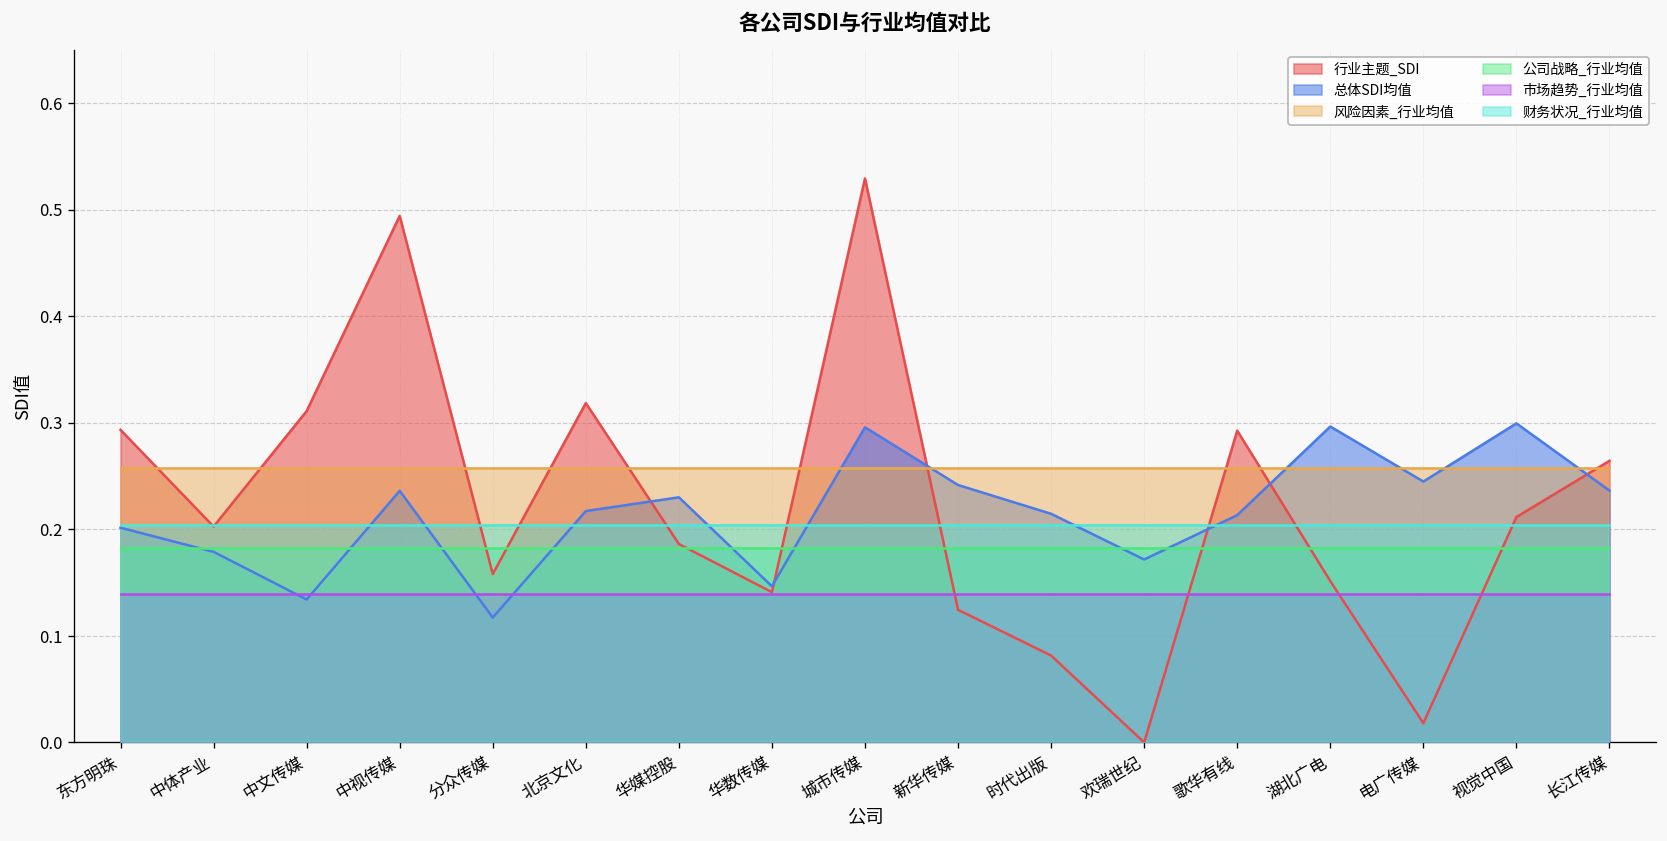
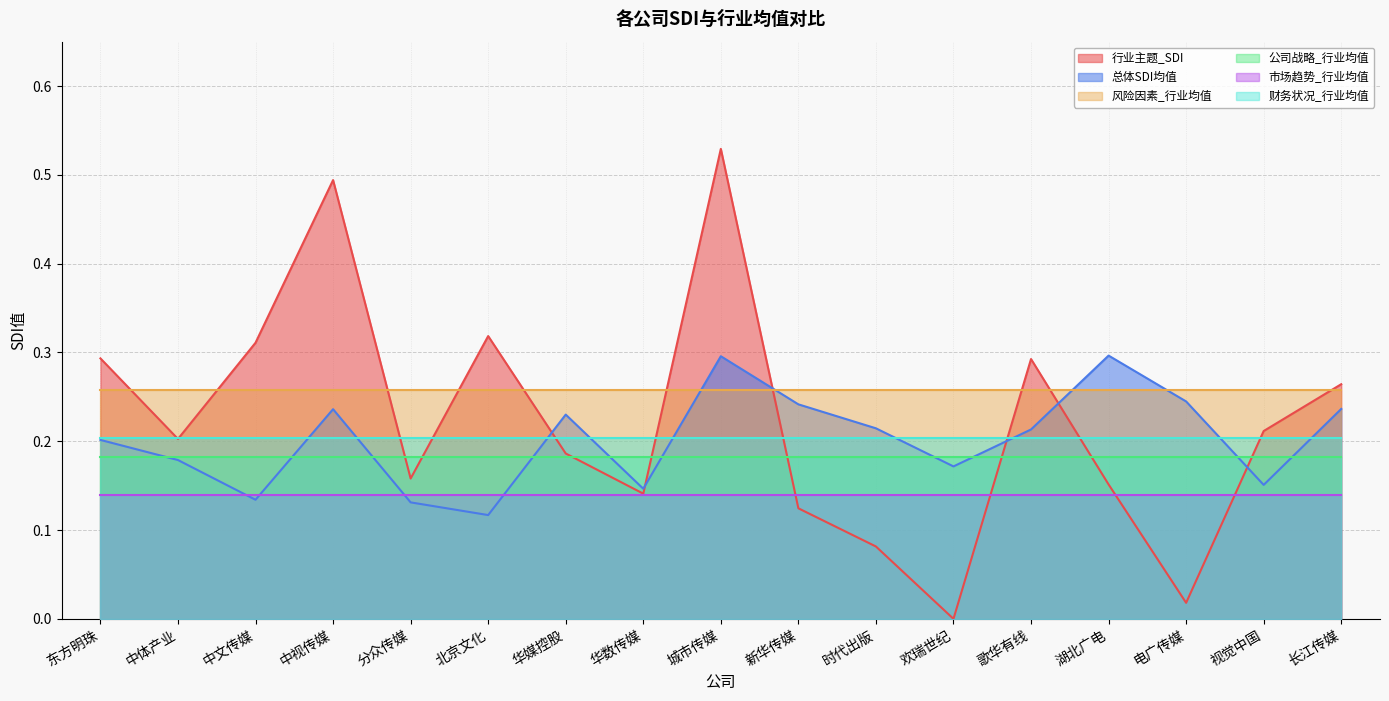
  {
    "行业主题_SDI": {
      "东方明珠": 0.29,
      "中文传媒": 0.31,
      "中视传媒": 0.49,
      "分众传媒": 0.16,
      "北京文化": 0.32,
      "华媒控股": 0.19,
      "城市传媒": 0.53,
      "新华传媒": 0.12,
      "时代出版": 0.08,
      "欢瑞世纪": 0.00,
      "歌华有线": 0.29,
      "湖北广电": 0.15,
      "电广传媒": 0.02,
      "视觉中国": 0.21,
      "长江传媒": 0.26
    },
    "总体SDI均值": {
      "中体产业": 0.18,
      "中文传媒": 0.13,
      "中视传媒": 0.24,
-     "分众传媒": 0.12,
-     "北京文化": 0.22,
+     "分众传媒": 0.13,
+     "北京文化": 0.12,
      "华媒控股": 0.23,
      "华数传媒": 0.15,
      "城市传媒": 0.30,
      "新华传媒": 0.24,
      "时代出版": 0.21,
      "欢瑞世纪": 0.17,
      "歌华有线": 0.21,
      "湖北广电": 0.30,
      "电广传媒": 0.24,
-     "视觉中国": 0.30,
+     "视觉中国": 0.15,
      "长江传媒": 0.24
    },
    "风险因素_行业均值": {
      "东方明珠": 0.26,
      "中体产业": 0.26,
      "中文传媒": 0.26,
      "中视传媒": 0.26,
      "分众传媒": 0.26,
      "北京文化": 0.26,
      "华媒控股": 0.26,
      "华数传媒": 0.26,
      "城市传媒": 0.26,
      "新华传媒": 0.26,
      "时代出版": 0.26,
      "欢瑞世纪": 0.26,
      "歌华有线": 0.26,
      "湖北广电": 0.26,
      "电广传媒": 0.26,
      "视觉中国": 0.26,
      "长江传媒": 0.26
    },
    "公司战略_行业均值": {
      "东方明珠": 0.18,
      "中体产业": 0.18,
      "中文传媒": 0.18,
      "中视传媒": 0.18,
      "分众传媒": 0.18,
      "北京文化": 0.18,
      "华媒控股": 0.18,
      "华数传媒": 0.18,
      "城市传媒": 0.18,
      "新华传媒": 0.18,
      "时代出版": 0.18,
      "欢瑞世纪": 0.18,
      "歌华有线": 0.18,
      "湖北广电": 0.18,
      "电广传媒": 0.18,
      "视觉中国": 0.18,
      "长江传媒": 0.18
    },
    "市场趋势_行业均值": {
      "东方明珠": 0.14,
      "中体产业": 0.14,
      "中文传媒": 0.14,
      "中视传媒": 0.14,
      "分众传媒": 0.14,
      "北京文化": 0.14,
      "华媒控股": 0.14,
      "城市传媒": 0.14,
      "新华传媒": 0.14,
      "时代出版": 0.14,
      "欢瑞世纪": 0.14,
      "歌华有线": 0.14,
      "湖北广电": 0.14,
      "电广传媒": 0.14,
      "视觉中国": 0.14,
      "长江传媒": 0.14
    },
    "财务状况_行业均值": {
      "中文传媒": 0.20,
      "中视传媒": 0.20,
      "分众传媒": 0.20,
      "北京文化": 0.20,
      "华媒控股": 0.20,
      "华数传媒": 0.20,
      "城市传媒": 0.20,
      "新华传媒": 0.20,
      "时代出版": 0.20,
      "欢瑞世纪": 0.20,
      "歌华有线": 0.20,
      "湖北广电": 0.20,
      "电广传媒": 0.20,
      "视觉中国": 0.20,
      "长江传媒": 0.20
    }
  }
